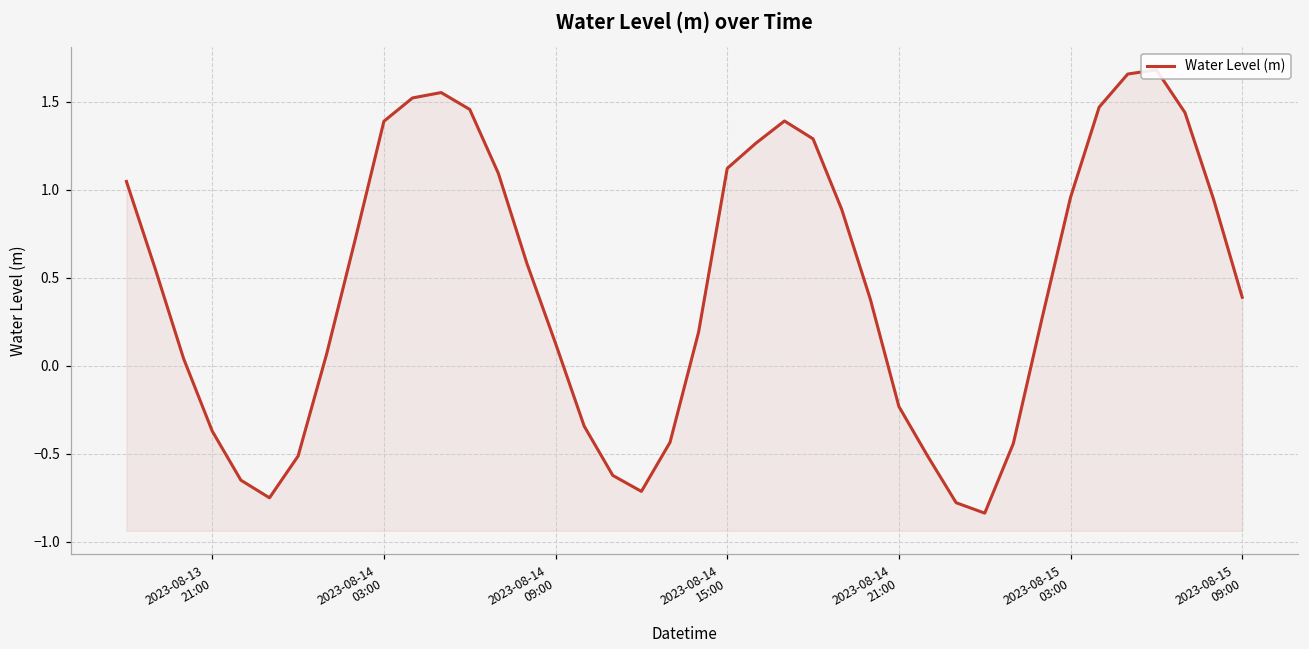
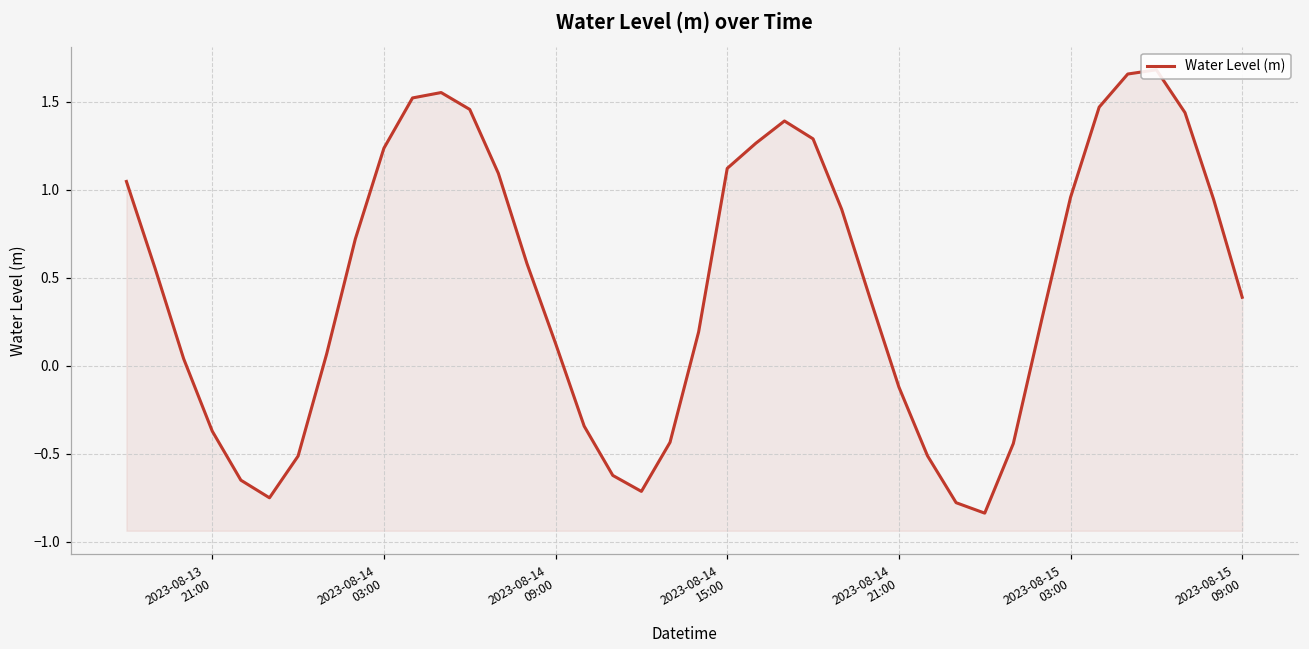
  {
    "2023-08-13 21:00": -0.37,
-   "2023-08-14 03:00": 1.39,
+   "2023-08-14 03:00": 1.24,
    "2023-08-14 09:00": 0.13,
    "2023-08-14 15:00": 1.12,
-   "2023-08-14 21:00": -0.23,
+   "2023-08-14 21:00": -0.12,
    "2023-08-15 03:00": 0.96,
    "2023-08-15 09:00": 0.39
  }
